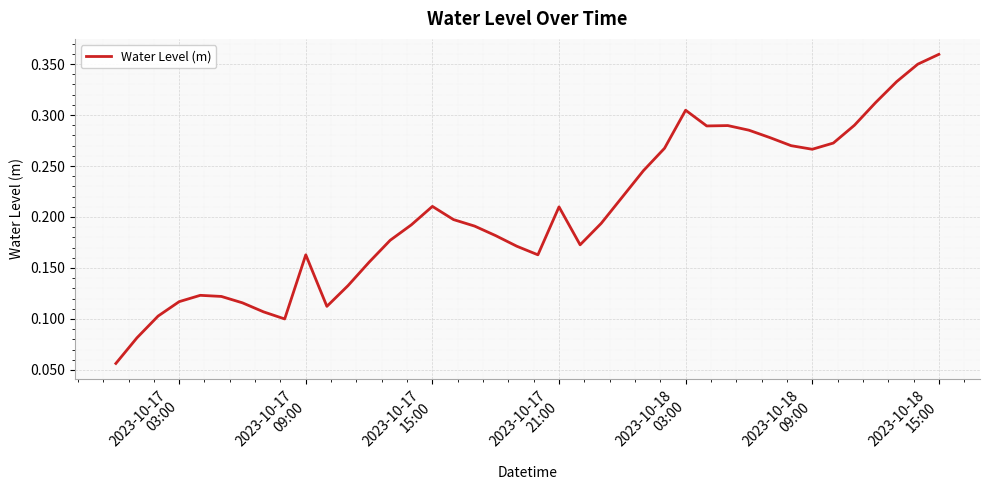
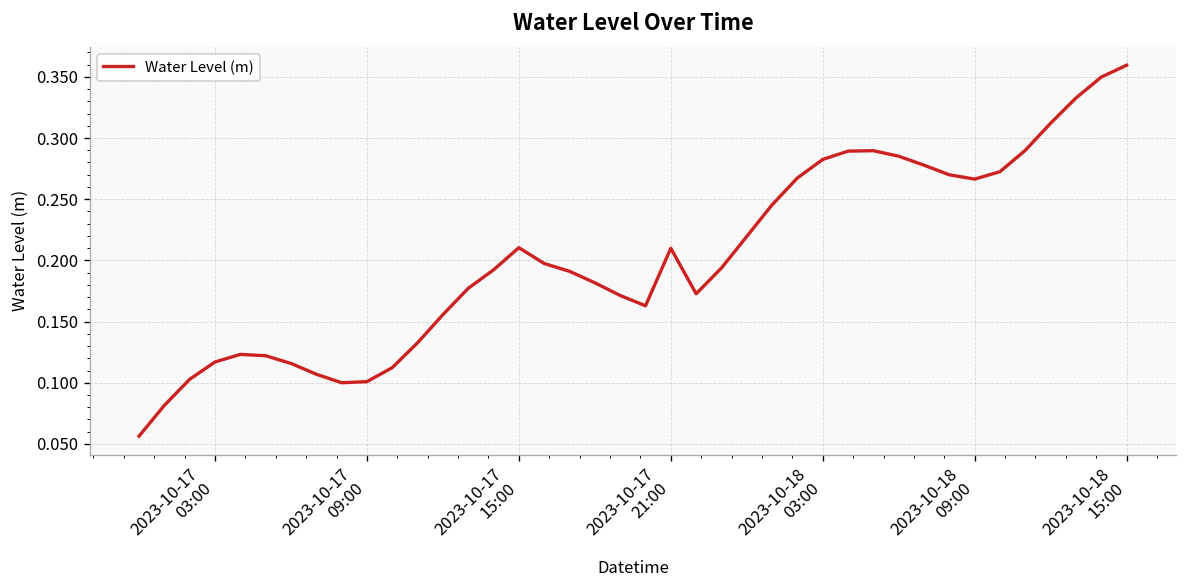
  {
    "2023-10-17 03:00": 0.117,
-   "2023-10-17 09:00": 0.163,
+   "2023-10-17 09:00": 0.101,
    "2023-10-17 15:00": 0.210,
    "2023-10-17 21:00": 0.210,
-   "2023-10-18 03:00": 0.305,
+   "2023-10-18 03:00": 0.282,
    "2023-10-18 09:00": 0.266,
    "2023-10-18 15:00": 0.359
  }
